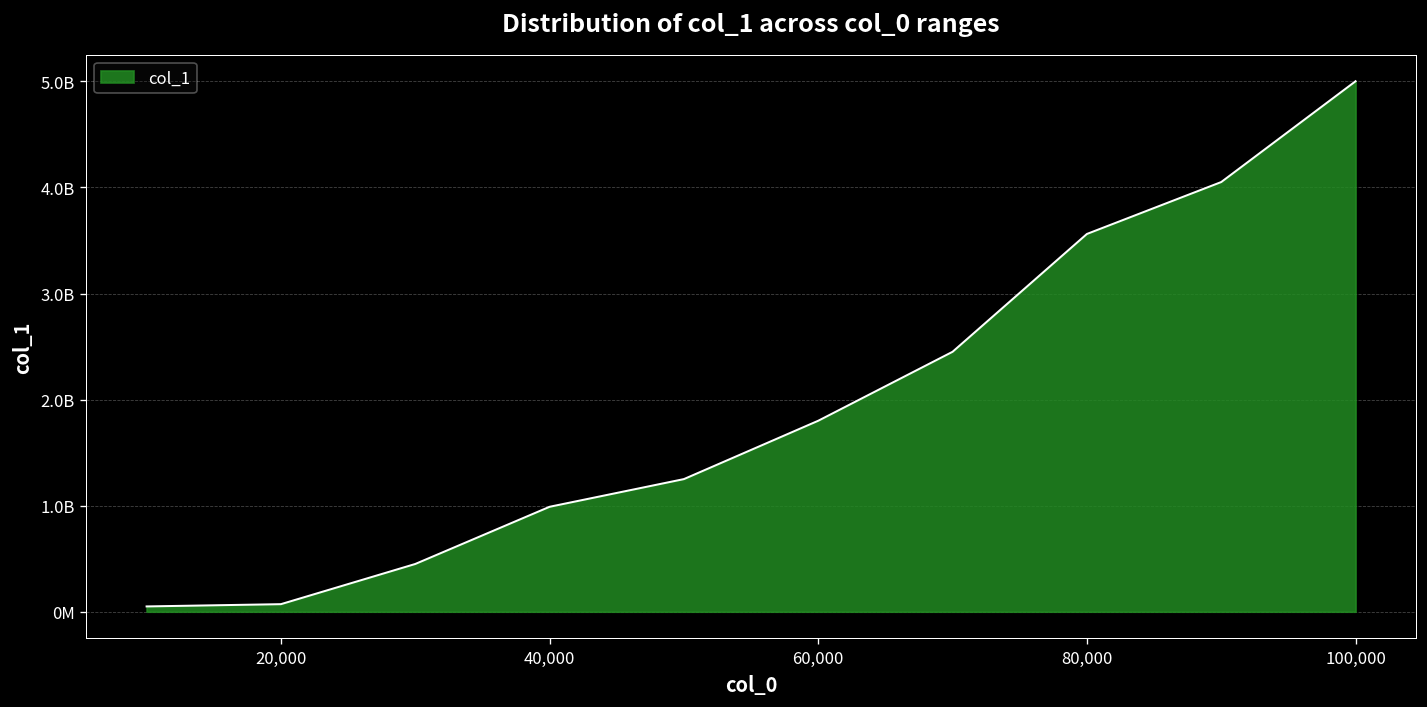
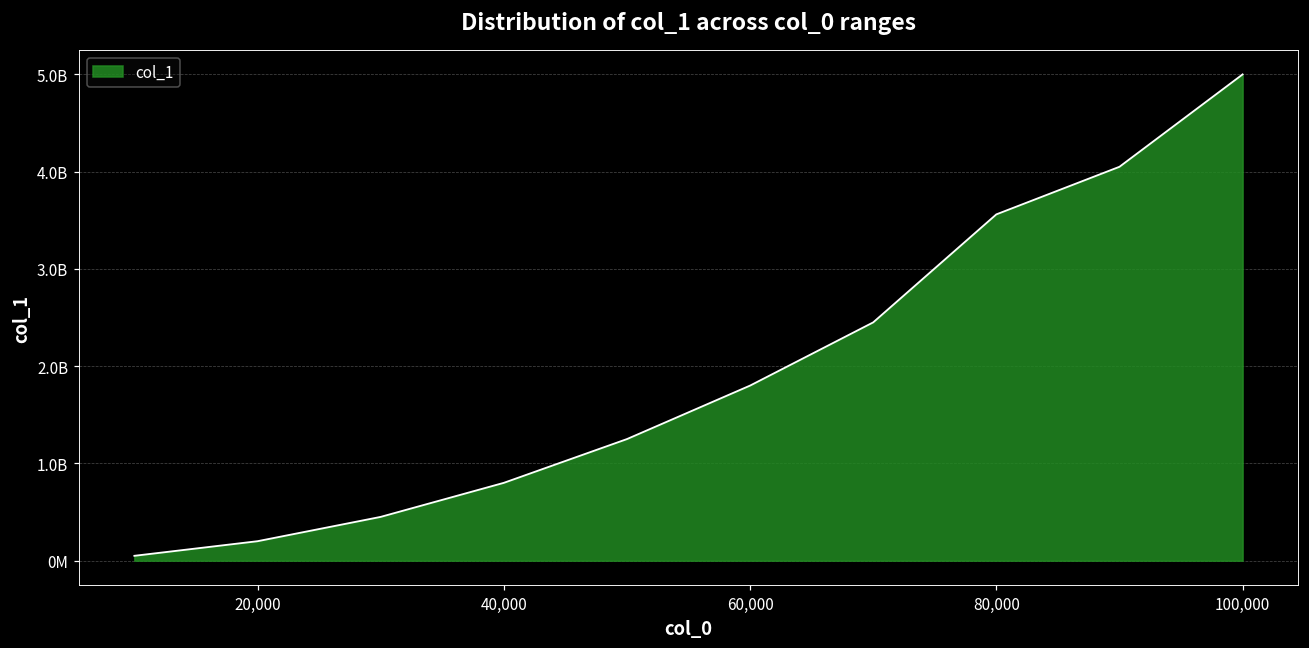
  {
-   "20,000": 100000000,
-   "40,000": 1000000000,
+   "20,000": 200000000,
+   "40,000": 800000000,
    "60,000": 1800000000,
    "80,000": 3600000000,
    "100,000": 5000000000
  }
